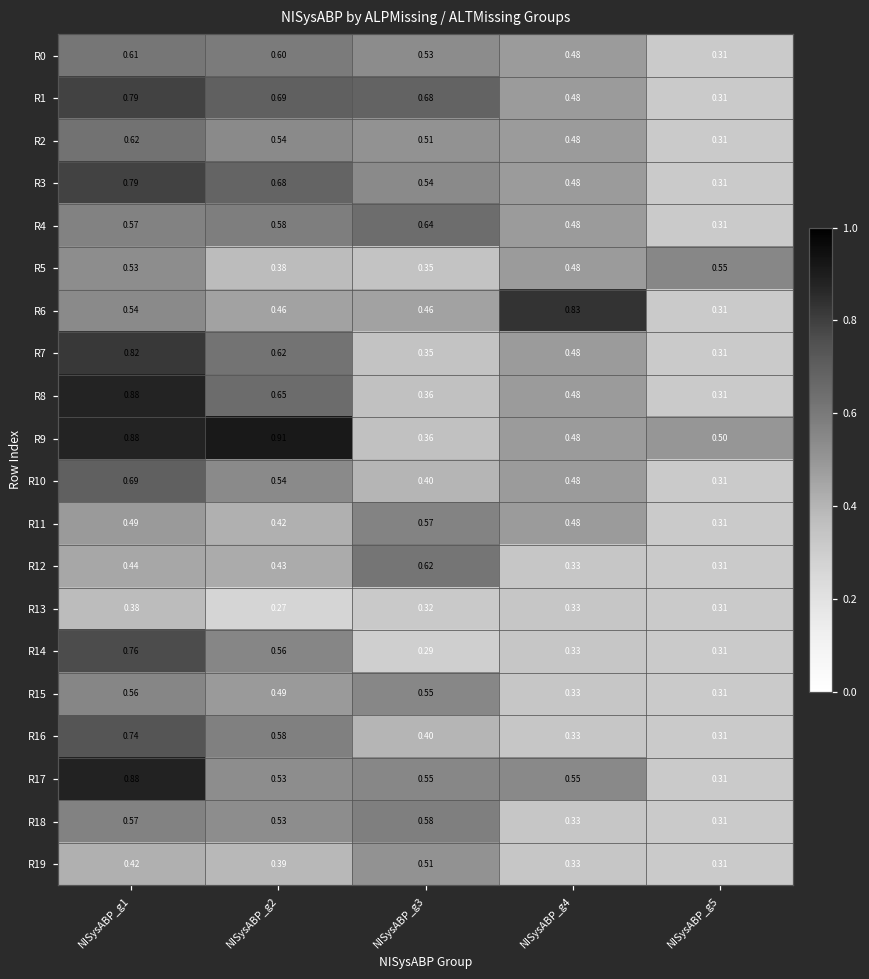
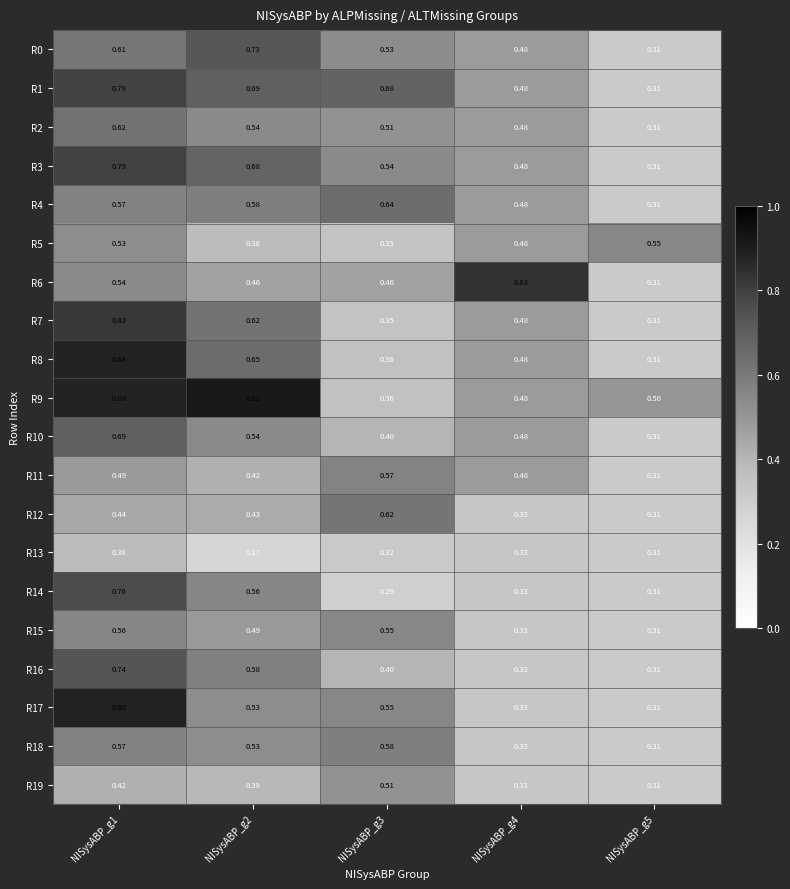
  {
    "R0": {
      "NISysABP_g1": 0.61,
-     "NISysABP_g2": 0.60,
+     "NISysABP_g2": 0.73,
      "NISysABP_g3": 0.53,
      "NISysABP_g4": 0.48,
      "NISysABP_g5": 0.31
    },
    "R1": {
      "NISysABP_g1": 0.79,
      "NISysABP_g2": 0.69,
      "NISysABP_g3": 0.68,
      "NISysABP_g4": 0.48,
      "NISysABP_g5": 0.31
    },
    "R2": {
      "NISysABP_g1": 0.62,
      "NISysABP_g2": 0.54,
      "NISysABP_g3": 0.51,
      "NISysABP_g4": 0.48,
      "NISysABP_g5": 0.31
    },
    "R3": {
      "NISysABP_g1": 0.79,
      "NISysABP_g2": 0.68,
      "NISysABP_g3": 0.54,
      "NISysABP_g4": 0.48,
      "NISysABP_g5": 0.31
    },
    "R4": {
      "NISysABP_g1": 0.57,
      "NISysABP_g2": 0.58,
      "NISysABP_g3": 0.64,
      "NISysABP_g4": 0.48,
      "NISysABP_g5": 0.31
    },
    "R5": {
      "NISysABP_g1": 0.53,
      "NISysABP_g2": 0.38,
      "NISysABP_g3": 0.35,
      "NISysABP_g4": 0.48,
      "NISysABP_g5": 0.55
    },
    "R6": {
      "NISysABP_g1": 0.54,
      "NISysABP_g2": 0.46,
      "NISysABP_g3": 0.46,
      "NISysABP_g5": 0.31
    },
    "R7": {
      "NISysABP_g1": 0.82,
      "NISysABP_g2": 0.62,
      "NISysABP_g3": 0.35,
      "NISysABP_g4": 0.48,
      "NISysABP_g5": 0.31
    },
    "R8": {
      "NISysABP_g2": 0.65,
      "NISysABP_g3": 0.36,
      "NISysABP_g4": 0.48,
      "NISysABP_g5": 0.31
    },
    "R9": {
      "NISysABP_g3": 0.36,
      "NISysABP_g4": 0.48,
      "NISysABP_g5": 0.50
    },
    "R10": {
      "NISysABP_g1": 0.69,
      "NISysABP_g2": 0.54,
      "NISysABP_g3": 0.40,
      "NISysABP_g4": 0.48,
      "NISysABP_g5": 0.31
    },
    "R11": {
      "NISysABP_g1": 0.49,
      "NISysABP_g2": 0.42,
      "NISysABP_g3": 0.57,
      "NISysABP_g4": 0.48,
      "NISysABP_g5": 0.31
    },
    "R12": {
      "NISysABP_g1": 0.44,
      "NISysABP_g2": 0.43,
      "NISysABP_g3": 0.62,
      "NISysABP_g4": 0.33,
      "NISysABP_g5": 0.31
    },
    "R13": {
      "NISysABP_g1": 0.38,
      "NISysABP_g3": 0.32,
      "NISysABP_g4": 0.33,
      "NISysABP_g5": 0.31
    },
    "R14": {
      "NISysABP_g1": 0.76,
      "NISysABP_g2": 0.56,
      "NISysABP_g3": 0.29,
      "NISysABP_g4": 0.33,
      "NISysABP_g5": 0.31
    },
    "R15": {
      "NISysABP_g1": 0.56,
      "NISysABP_g2": 0.49,
      "NISysABP_g3": 0.55,
      "NISysABP_g4": 0.33,
      "NISysABP_g5": 0.31
    },
    "R16": {
      "NISysABP_g1": 0.74,
      "NISysABP_g2": 0.58,
      "NISysABP_g3": 0.40,
      "NISysABP_g4": 0.33,
      "NISysABP_g5": 0.31
    },
    "R17": {
      "NISysABP_g2": 0.53,
      "NISysABP_g3": 0.55,
-     "NISysABP_g4": 0.55,
+     "NISysABP_g4": 0.33,
      "NISysABP_g5": 0.31
    },
    "R18": {
      "NISysABP_g1": 0.57,
      "NISysABP_g2": 0.53,
      "NISysABP_g3": 0.58,
      "NISysABP_g4": 0.33,
      "NISysABP_g5": 0.31
    },
    "R19": {
      "NISysABP_g1": 0.42,
      "NISysABP_g2": 0.39,
      "NISysABP_g3": 0.51,
      "NISysABP_g4": 0.33,
      "NISysABP_g5": 0.31
    }
  }
